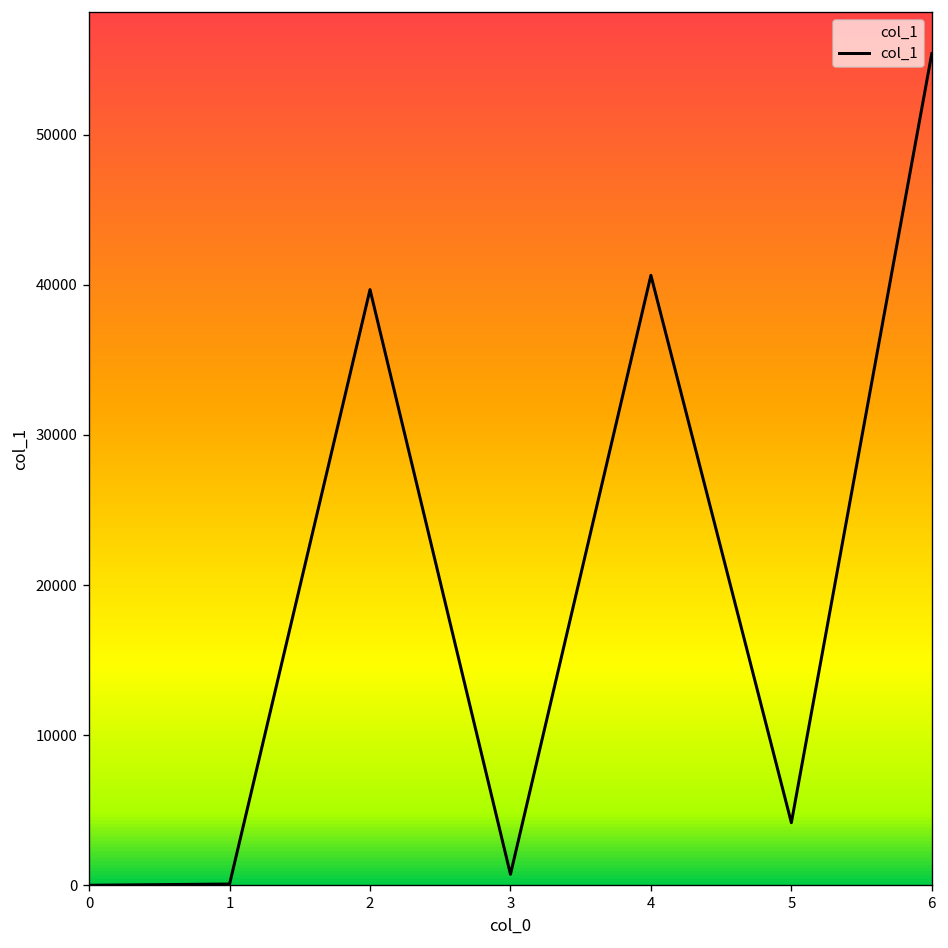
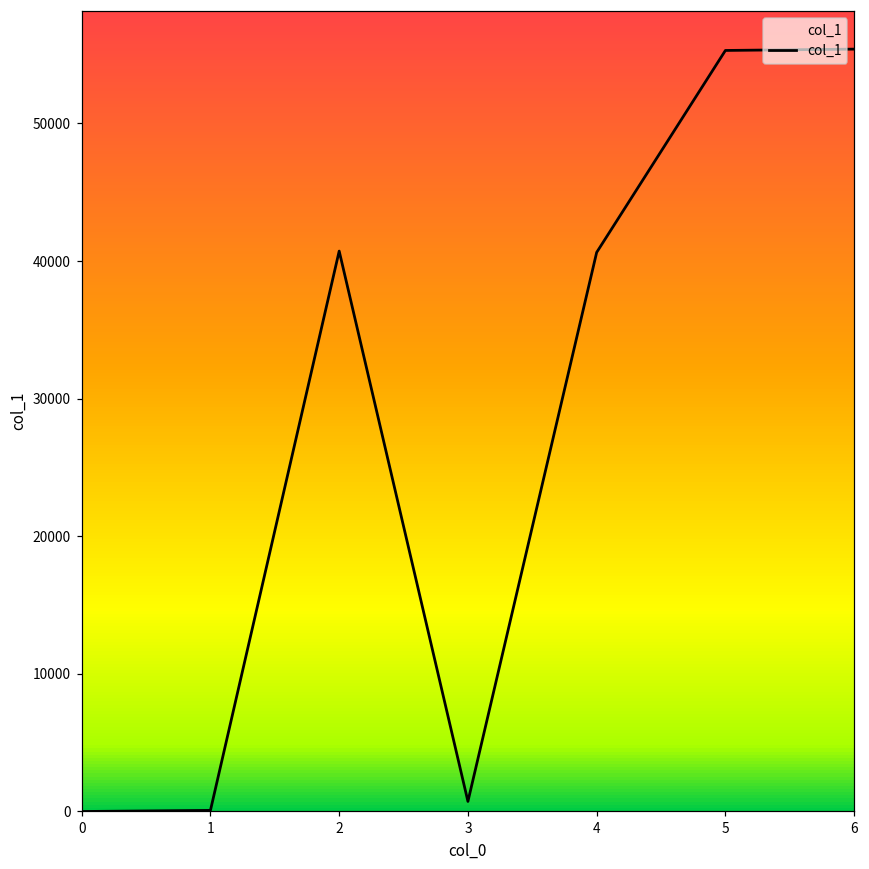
  {
    "0": 0,
    "1": 100,
-   "2": 39700,
+   "2": 40700,
    "3": 700,
    "4": 40600,
-   "5": 4200,
+   "5": 55300,
    "6": 55400
  }
